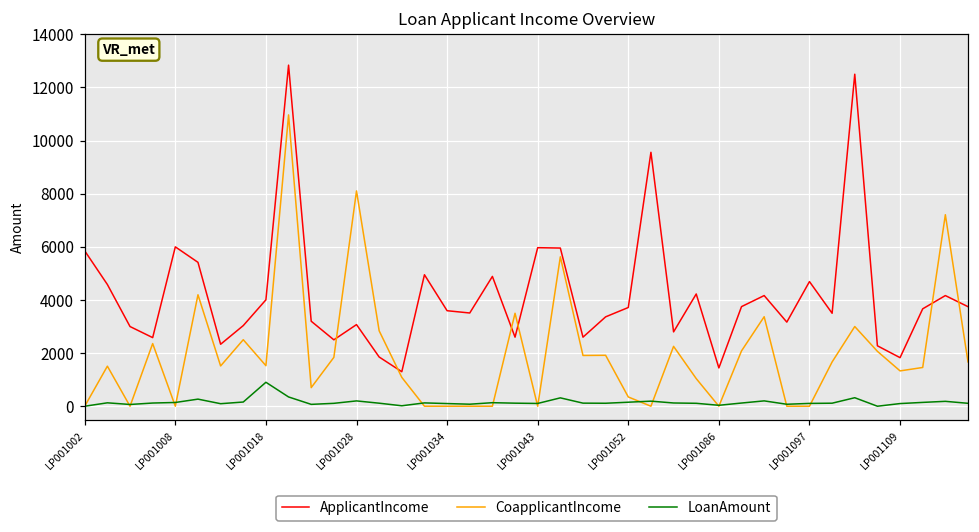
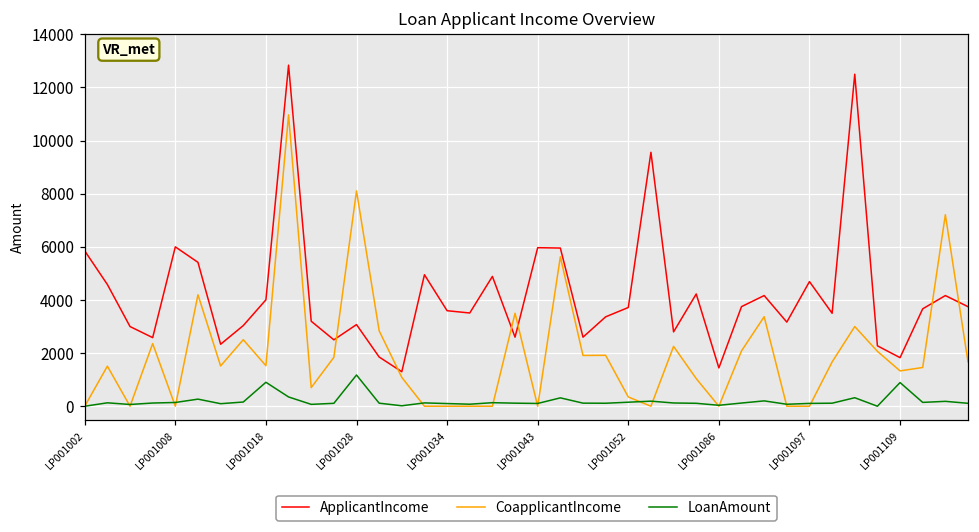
  {
    "ApplicantIncome": {
      "LP001002": 5800,
      "LP001008": 6000,
      "LP001018": 4000,
      "LP001028": 3100,
      "LP001034": 3600,
      "LP001043": 6000,
      "LP001052": 3700,
      "LP001086": 1400,
      "LP001097": 4700,
      "LP001109": 1800
    },
    "CoapplicantIncome": {
      "LP001008": 0,
      "LP001018": 1500,
      "LP001028": 8100,
      "LP001052": 300,
      "LP001097": 0,
      "LP001109": 1300
    },
    "LoanAmount": {
      "LP001008": 100,
      "LP001018": 900,
-     "LP001028": 200,
+     "LP001028": 1200,
      "LP001052": 200,
      "LP001097": 100,
-     "LP001109": 100
+     "LP001109": 900
    }
  }
